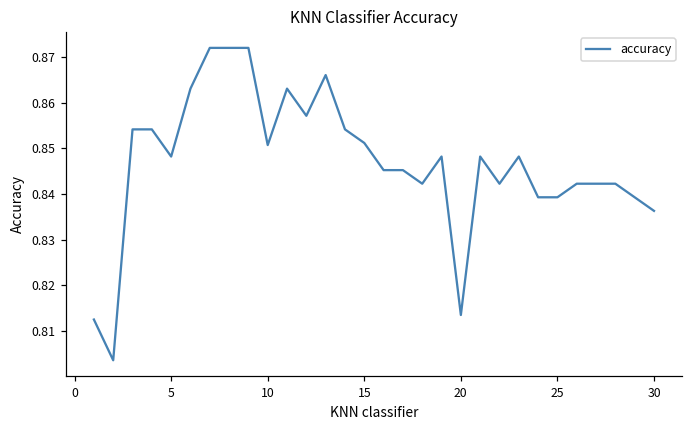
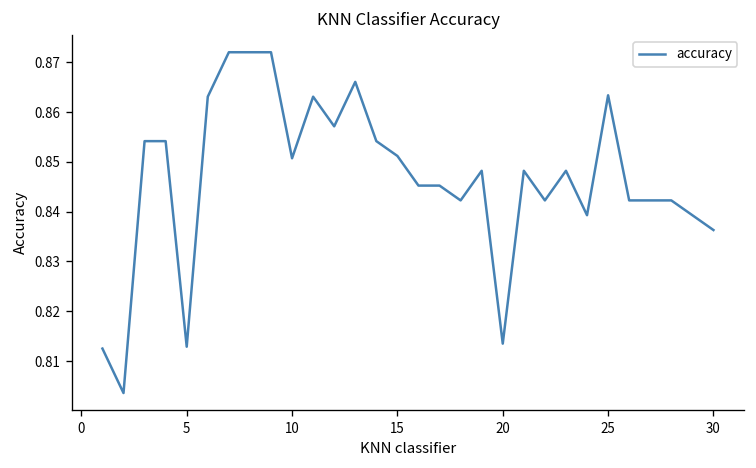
  {
-   "5": 0.848,
+   "5": 0.813,
    "10": 0.851,
    "15": 0.851,
    "20": 0.813,
-   "25": 0.839,
+   "25": 0.863,
    "30": 0.836
  }
